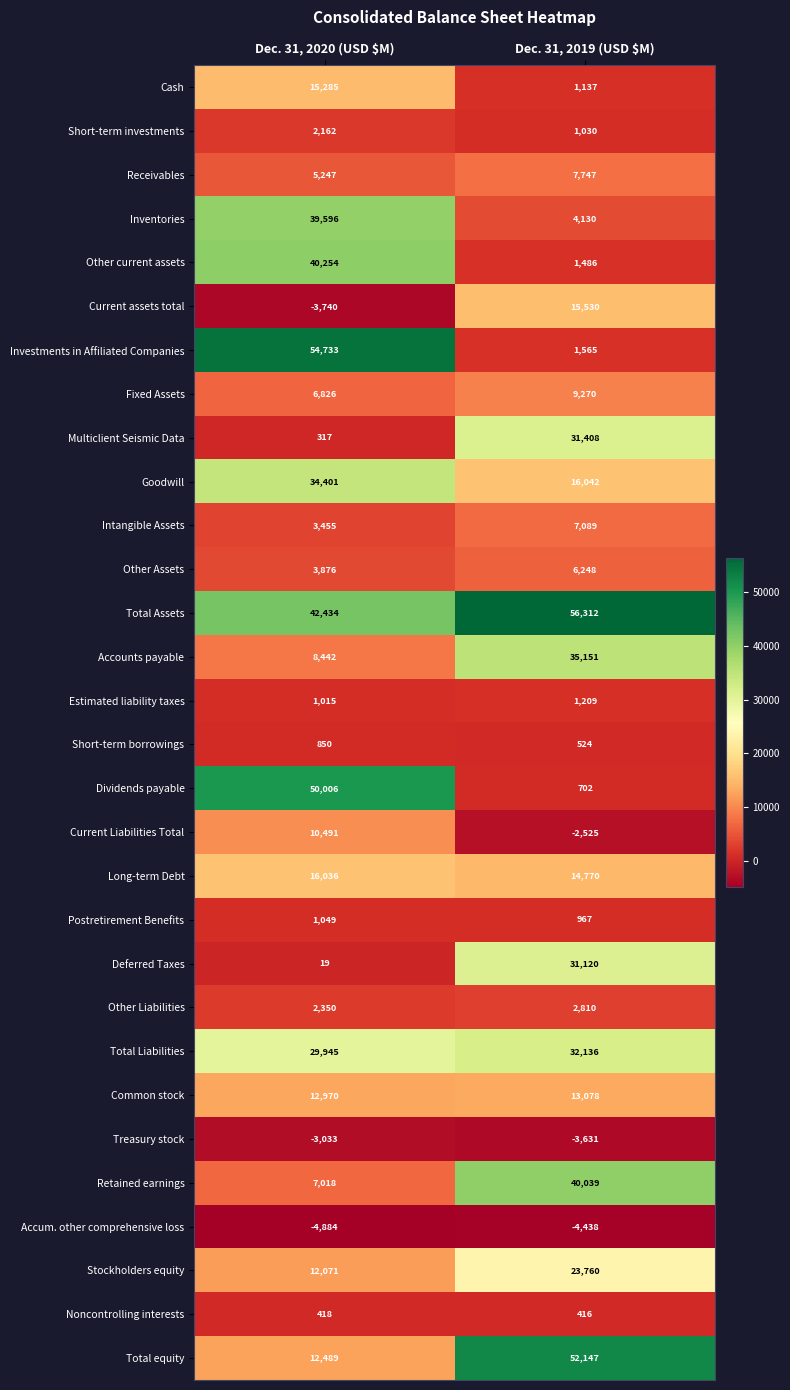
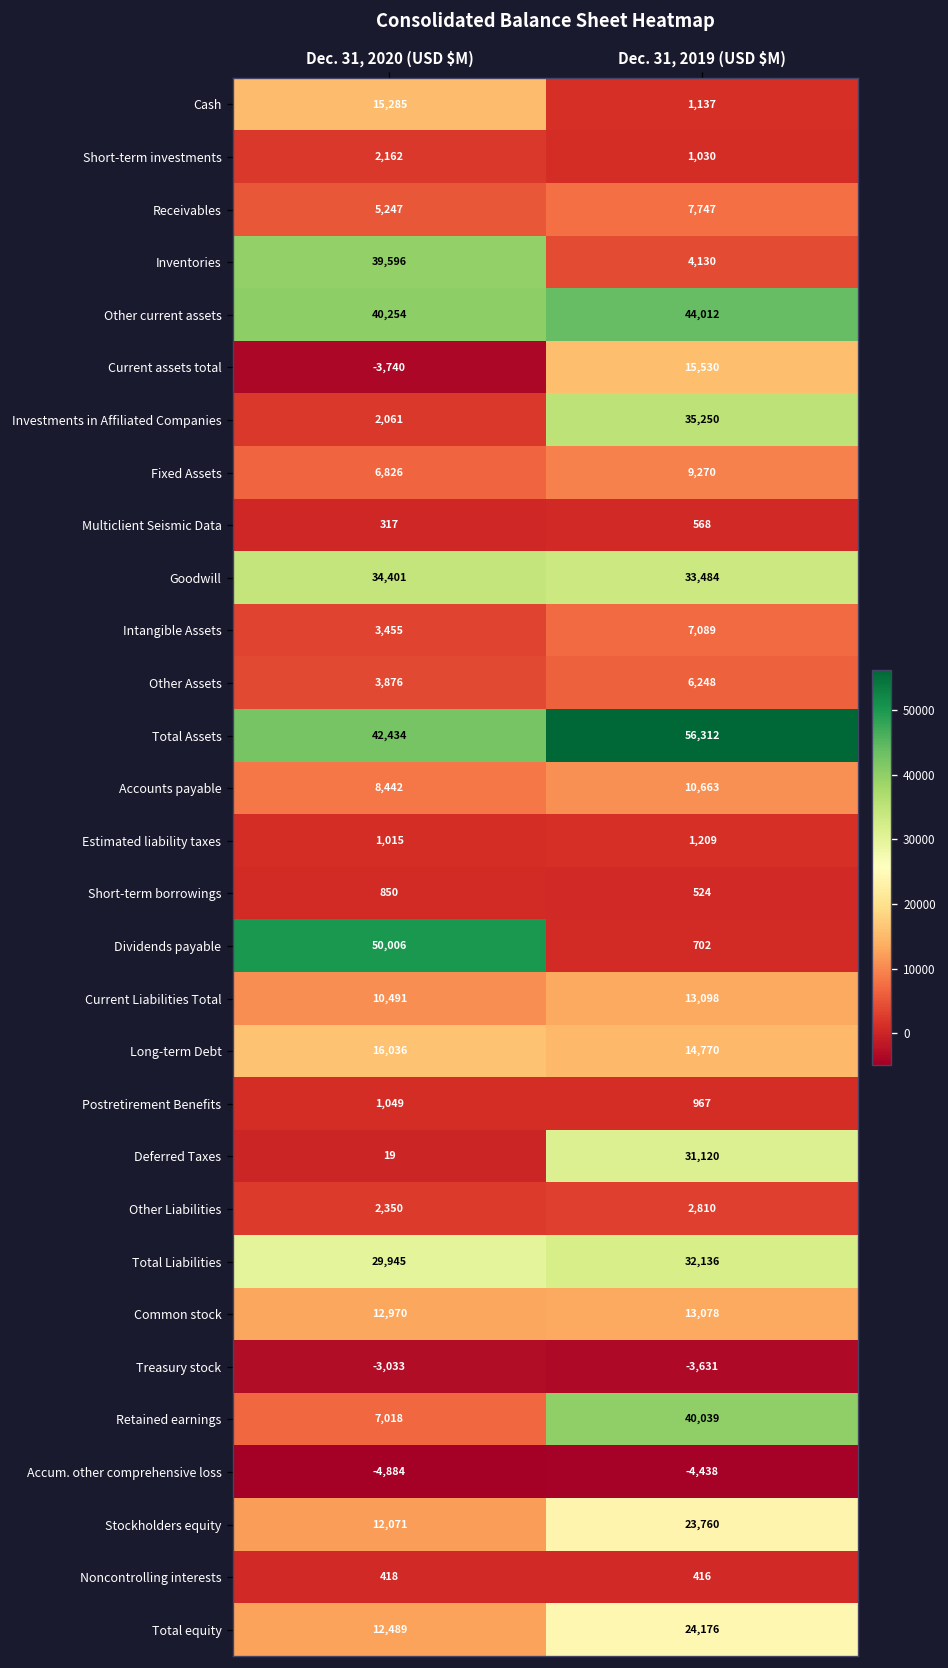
  {
    "Cash": {
      "Dec. 31, 2020 (USD $M)": "15,285",
      "Dec. 31, 2019 (USD $M)": "1,137"
    },
    "Short-term investments": {
      "Dec. 31, 2020 (USD $M)": "2,162",
      "Dec. 31, 2019 (USD $M)": "1,030"
    },
    "Receivables": {
      "Dec. 31, 2020 (USD $M)": "5,247",
      "Dec. 31, 2019 (USD $M)": "7,747"
    },
    "Inventories": {
      "Dec. 31, 2020 (USD $M)": "39,596",
      "Dec. 31, 2019 (USD $M)": "4,130"
    },
    "Other current assets": {
      "Dec. 31, 2020 (USD $M)": "40,254",
-     "Dec. 31, 2019 (USD $M)": "1,486"
+     "Dec. 31, 2019 (USD $M)": "44,012"
    },
    "Current assets total": {
      "Dec. 31, 2020 (USD $M)": "-3,740",
      "Dec. 31, 2019 (USD $M)": "15,530"
    },
    "Investments in Affiliated Companies": {
-     "Dec. 31, 2020 (USD $M)": "54,733",
-     "Dec. 31, 2019 (USD $M)": "1,565"
+     "Dec. 31, 2020 (USD $M)": "2,061",
+     "Dec. 31, 2019 (USD $M)": "35,250"
    },
    "Fixed Assets": {
      "Dec. 31, 2020 (USD $M)": "6,826",
      "Dec. 31, 2019 (USD $M)": "9,270"
    },
    "Multiclient Seismic Data": {
      "Dec. 31, 2020 (USD $M)": "317",
-     "Dec. 31, 2019 (USD $M)": "31,408"
+     "Dec. 31, 2019 (USD $M)": "568"
    },
    "Goodwill": {
      "Dec. 31, 2020 (USD $M)": "34,401",
-     "Dec. 31, 2019 (USD $M)": "16,042"
+     "Dec. 31, 2019 (USD $M)": "33,484"
    },
    "Intangible Assets": {
      "Dec. 31, 2020 (USD $M)": "3,455",
      "Dec. 31, 2019 (USD $M)": "7,089"
    },
    "Other Assets": {
      "Dec. 31, 2020 (USD $M)": "3,876",
      "Dec. 31, 2019 (USD $M)": "6,248"
    },
    "Total Assets": {
      "Dec. 31, 2020 (USD $M)": "42,434",
      "Dec. 31, 2019 (USD $M)": "56,312"
    },
    "Accounts payable": {
      "Dec. 31, 2020 (USD $M)": "8,442",
-     "Dec. 31, 2019 (USD $M)": "35,151"
+     "Dec. 31, 2019 (USD $M)": "10,663"
    },
    "Estimated liability taxes": {
      "Dec. 31, 2020 (USD $M)": "1,015",
      "Dec. 31, 2019 (USD $M)": "1,209"
    },
    "Short-term borrowings": {
      "Dec. 31, 2020 (USD $M)": "850",
      "Dec. 31, 2019 (USD $M)": "524"
    },
    "Dividends payable": {
      "Dec. 31, 2020 (USD $M)": "50,006",
      "Dec. 31, 2019 (USD $M)": "702"
    },
    "Current Liabilities Total": {
      "Dec. 31, 2020 (USD $M)": "10,491",
-     "Dec. 31, 2019 (USD $M)": "-2,525"
+     "Dec. 31, 2019 (USD $M)": "13,098"
    },
    "Long-term Debt": {
      "Dec. 31, 2020 (USD $M)": "16,036",
      "Dec. 31, 2019 (USD $M)": "14,770"
    },
    "Postretirement Benefits": {
      "Dec. 31, 2020 (USD $M)": "1,049",
      "Dec. 31, 2019 (USD $M)": "967"
    },
    "Deferred Taxes": {
      "Dec. 31, 2020 (USD $M)": "19",
      "Dec. 31, 2019 (USD $M)": "31,120"
    },
    "Other Liabilities": {
      "Dec. 31, 2020 (USD $M)": "2,350",
      "Dec. 31, 2019 (USD $M)": "2,810"
    },
    "Total Liabilities": {
      "Dec. 31, 2020 (USD $M)": "29,945",
      "Dec. 31, 2019 (USD $M)": "32,136"
    },
    "Common stock": {
      "Dec. 31, 2020 (USD $M)": "12,970",
      "Dec. 31, 2019 (USD $M)": "13,078"
    },
    "Treasury stock": {
      "Dec. 31, 2020 (USD $M)": "-3,033",
      "Dec. 31, 2019 (USD $M)": "-3,631"
    },
    "Retained earnings": {
      "Dec. 31, 2020 (USD $M)": "7,018",
      "Dec. 31, 2019 (USD $M)": "40,039"
    },
    "Accum. other comprehensive loss": {
      "Dec. 31, 2020 (USD $M)": "-4,884",
      "Dec. 31, 2019 (USD $M)": "-4,438"
    },
    "Stockholders equity": {
      "Dec. 31, 2020 (USD $M)": "12,071",
      "Dec. 31, 2019 (USD $M)": "23,760"
    },
    "Noncontrolling interests": {
      "Dec. 31, 2020 (USD $M)": "418",
      "Dec. 31, 2019 (USD $M)": "416"
    },
    "Total equity": {
      "Dec. 31, 2020 (USD $M)": "12,489",
-     "Dec. 31, 2019 (USD $M)": "52,147"
+     "Dec. 31, 2019 (USD $M)": "24,176"
    }
  }
